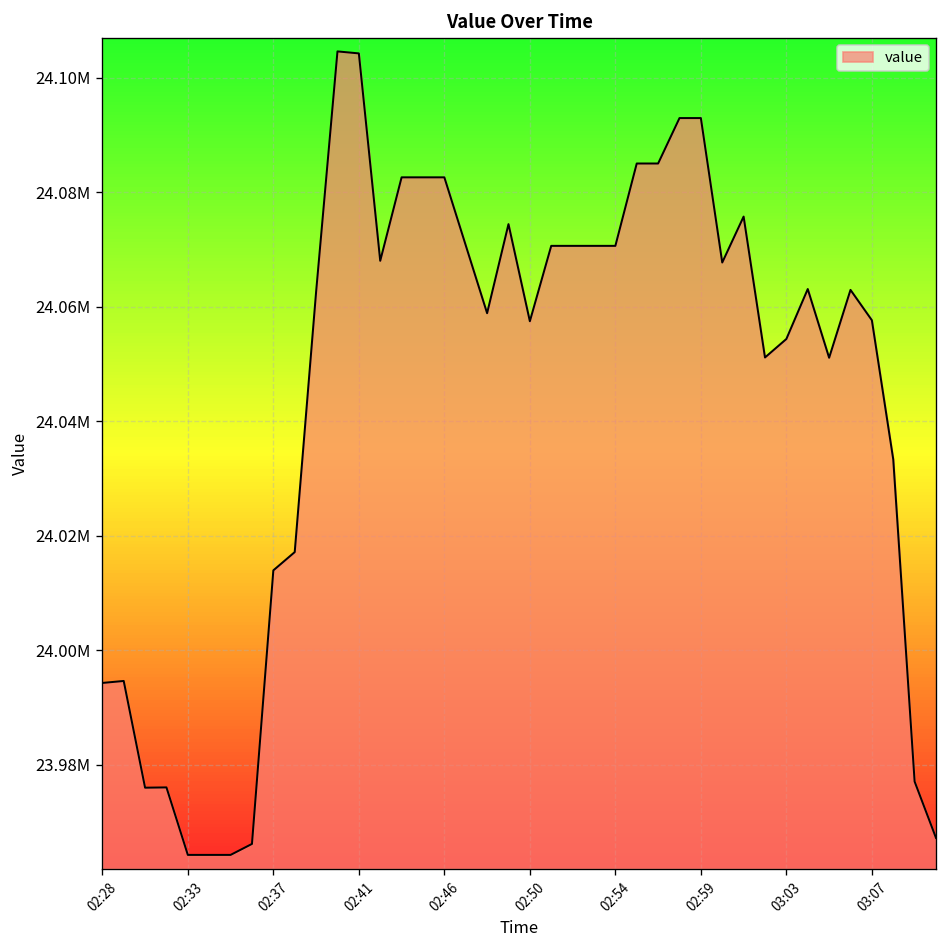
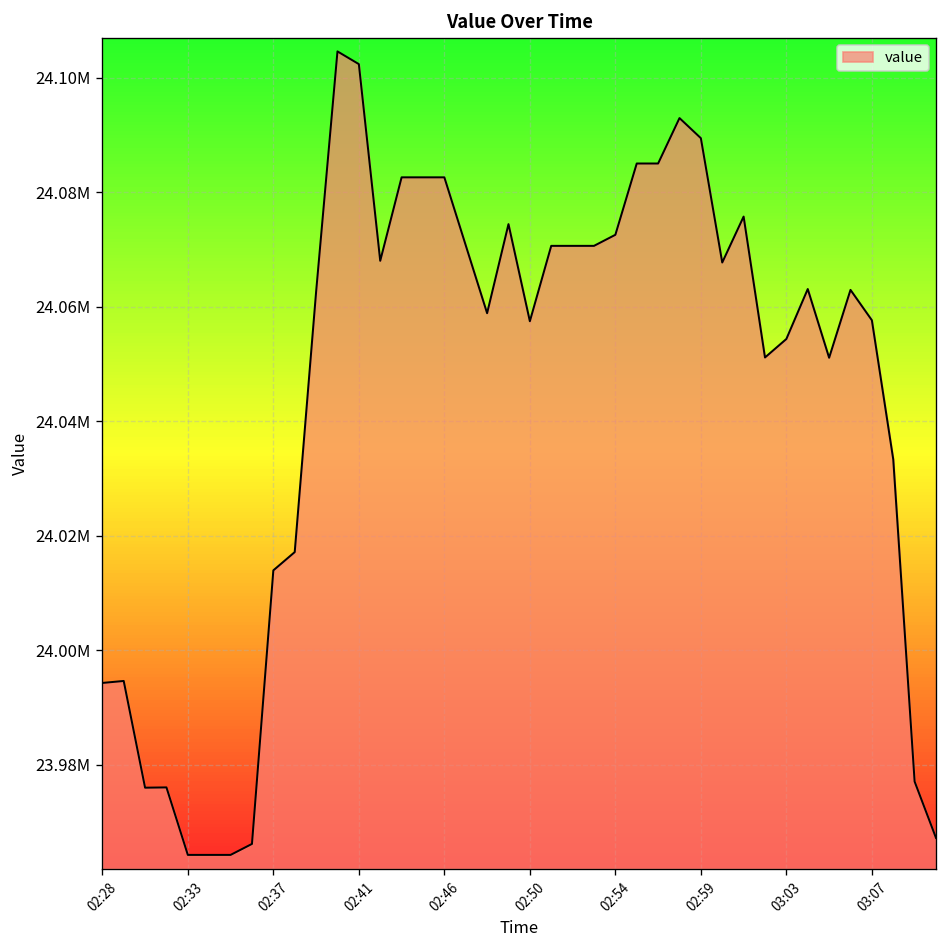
  {
    "02:28": 23994000,
    "02:33": 23964000,
    "02:37": 24014000,
-   "02:41": 24104000,
+   "02:41": 24102000,
    "02:46": 24083000,
    "02:50": 24057000,
-   "02:54": 24071000,
-   "02:59": 24093000,
+   "02:54": 24073000,
+   "02:59": 24089000,
    "03:03": 24054000,
    "03:07": 24058000
  }
